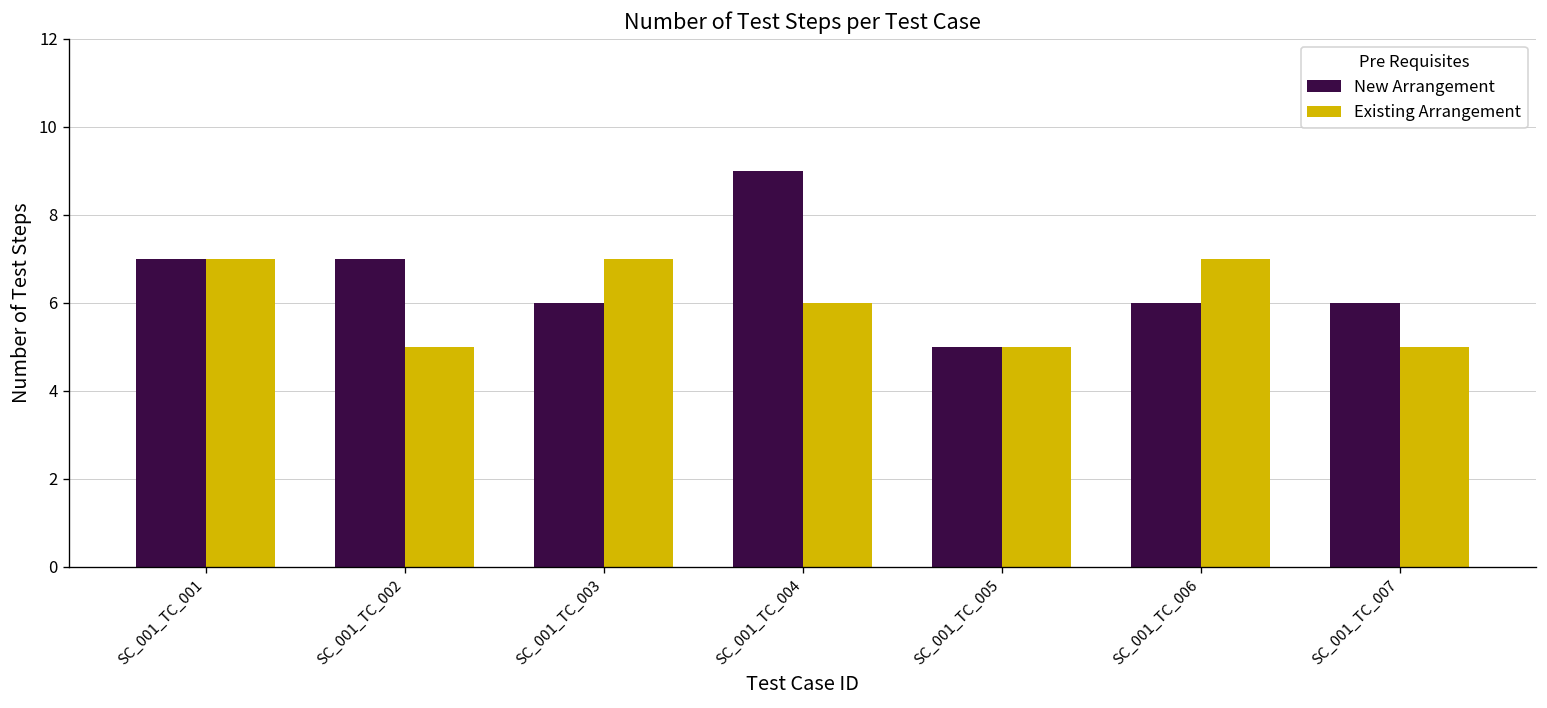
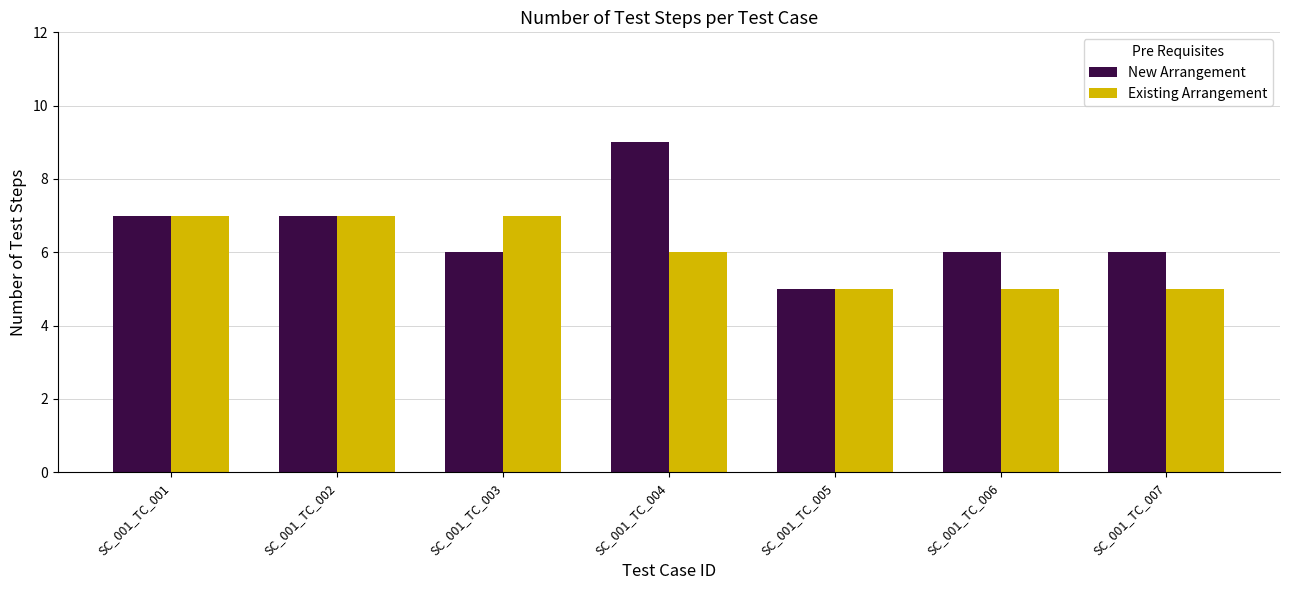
  {
    "New Arrangement": {
      "SC_001_TC_001": 7,
      "SC_001_TC_002": 7,
      "SC_001_TC_003": 6,
      "SC_001_TC_004": 9,
      "SC_001_TC_005": 5,
      "SC_001_TC_006": 6,
      "SC_001_TC_007": 6
    },
    "Existing Arrangement": {
      "SC_001_TC_001": 7,
-     "SC_001_TC_002": 5,
+     "SC_001_TC_002": 7,
      "SC_001_TC_003": 7,
      "SC_001_TC_004": 6,
      "SC_001_TC_005": 5,
-     "SC_001_TC_006": 7,
+     "SC_001_TC_006": 5,
      "SC_001_TC_007": 5
    }
  }
